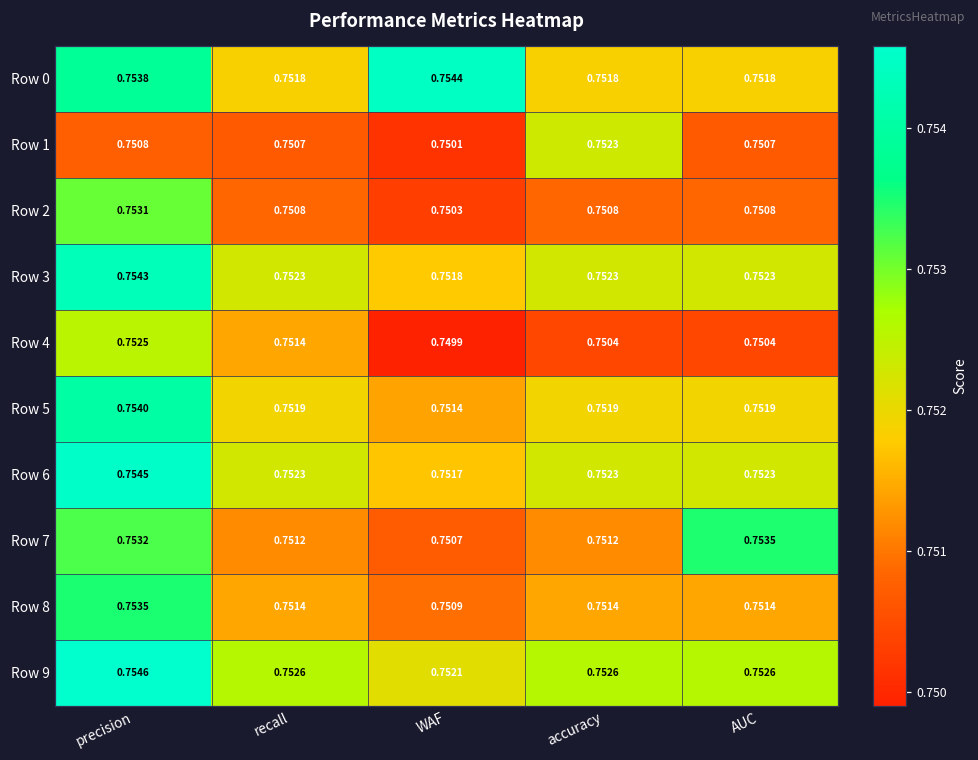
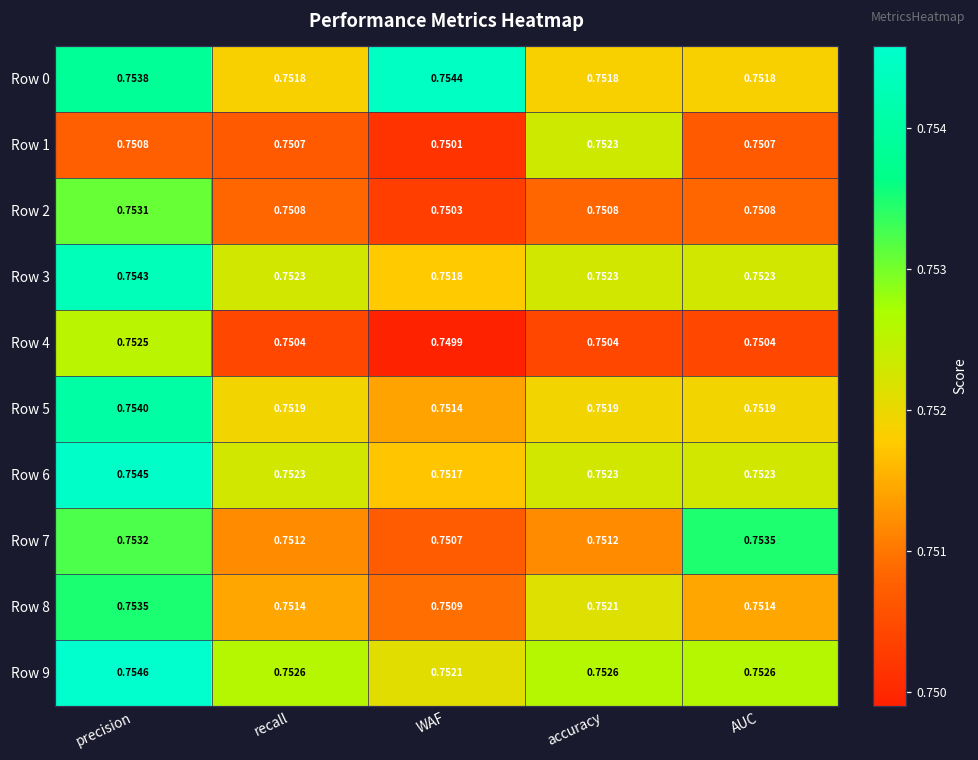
  {
    "Row 0": {
      "precision": 0.7538,
      "recall": 0.7518,
      "WAF": 0.7544,
      "accuracy": 0.7518,
      "AUC": 0.7518
    },
    "Row 1": {
      "precision": 0.7508,
      "recall": 0.7507,
      "WAF": 0.7501,
      "accuracy": 0.7523,
      "AUC": 0.7507
    },
    "Row 2": {
      "precision": 0.7531,
      "recall": 0.7508,
      "WAF": 0.7503,
      "accuracy": 0.7508,
      "AUC": 0.7508
    },
    "Row 3": {
      "precision": 0.7543,
      "recall": 0.7523,
      "WAF": 0.7518,
      "accuracy": 0.7523,
      "AUC": 0.7523
    },
    "Row 4": {
      "precision": 0.7525,
-     "recall": 0.7514,
+     "recall": 0.7504,
      "WAF": 0.7499,
      "accuracy": 0.7504,
      "AUC": 0.7504
    },
    "Row 5": {
      "precision": 0.7540,
      "recall": 0.7519,
      "WAF": 0.7514,
      "accuracy": 0.7519,
      "AUC": 0.7519
    },
    "Row 6": {
      "precision": 0.7545,
      "recall": 0.7523,
      "WAF": 0.7517,
      "accuracy": 0.7523,
      "AUC": 0.7523
    },
    "Row 7": {
      "precision": 0.7532,
      "recall": 0.7512,
      "WAF": 0.7507,
      "accuracy": 0.7512,
      "AUC": 0.7535
    },
    "Row 8": {
      "precision": 0.7535,
      "recall": 0.7514,
      "WAF": 0.7509,
-     "accuracy": 0.7514,
+     "accuracy": 0.7521,
      "AUC": 0.7514
    },
    "Row 9": {
      "precision": 0.7546,
      "recall": 0.7526,
      "WAF": 0.7521,
      "accuracy": 0.7526,
      "AUC": 0.7526
    }
  }
